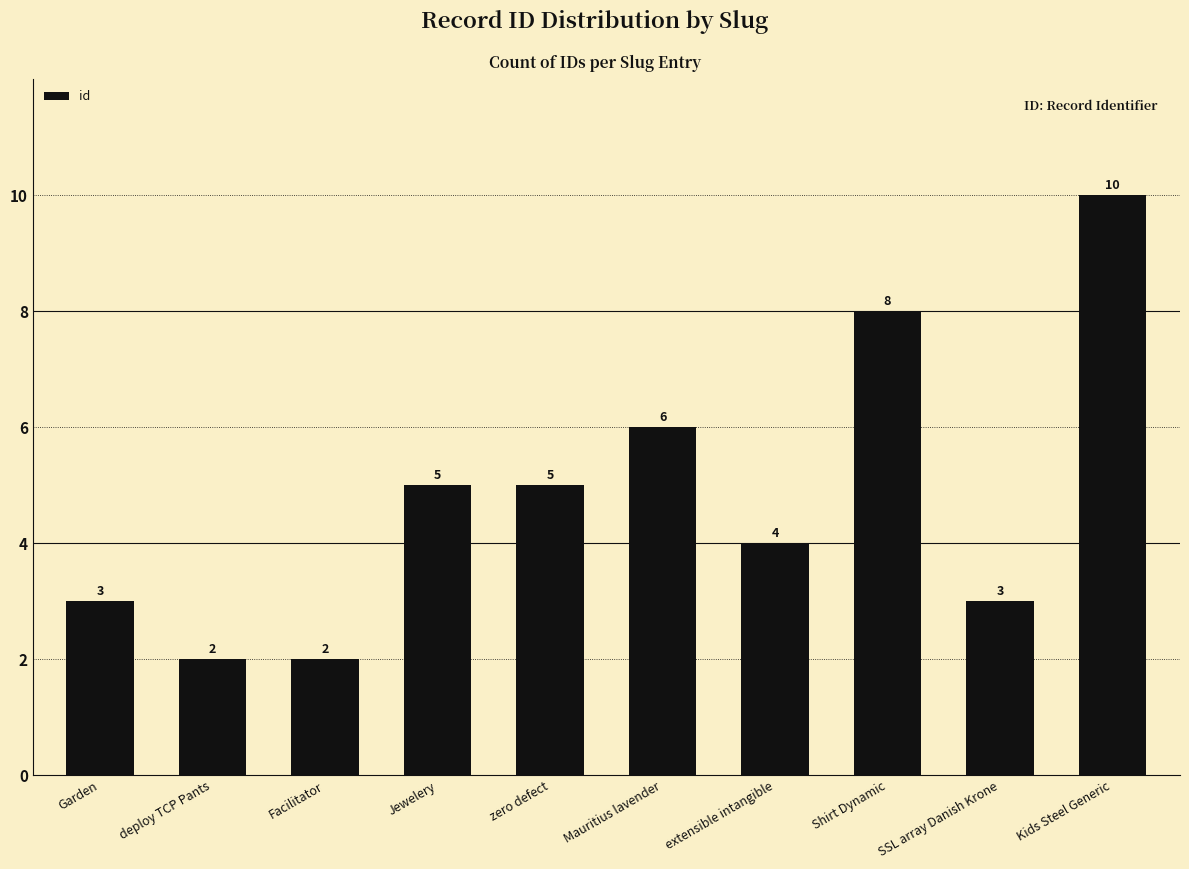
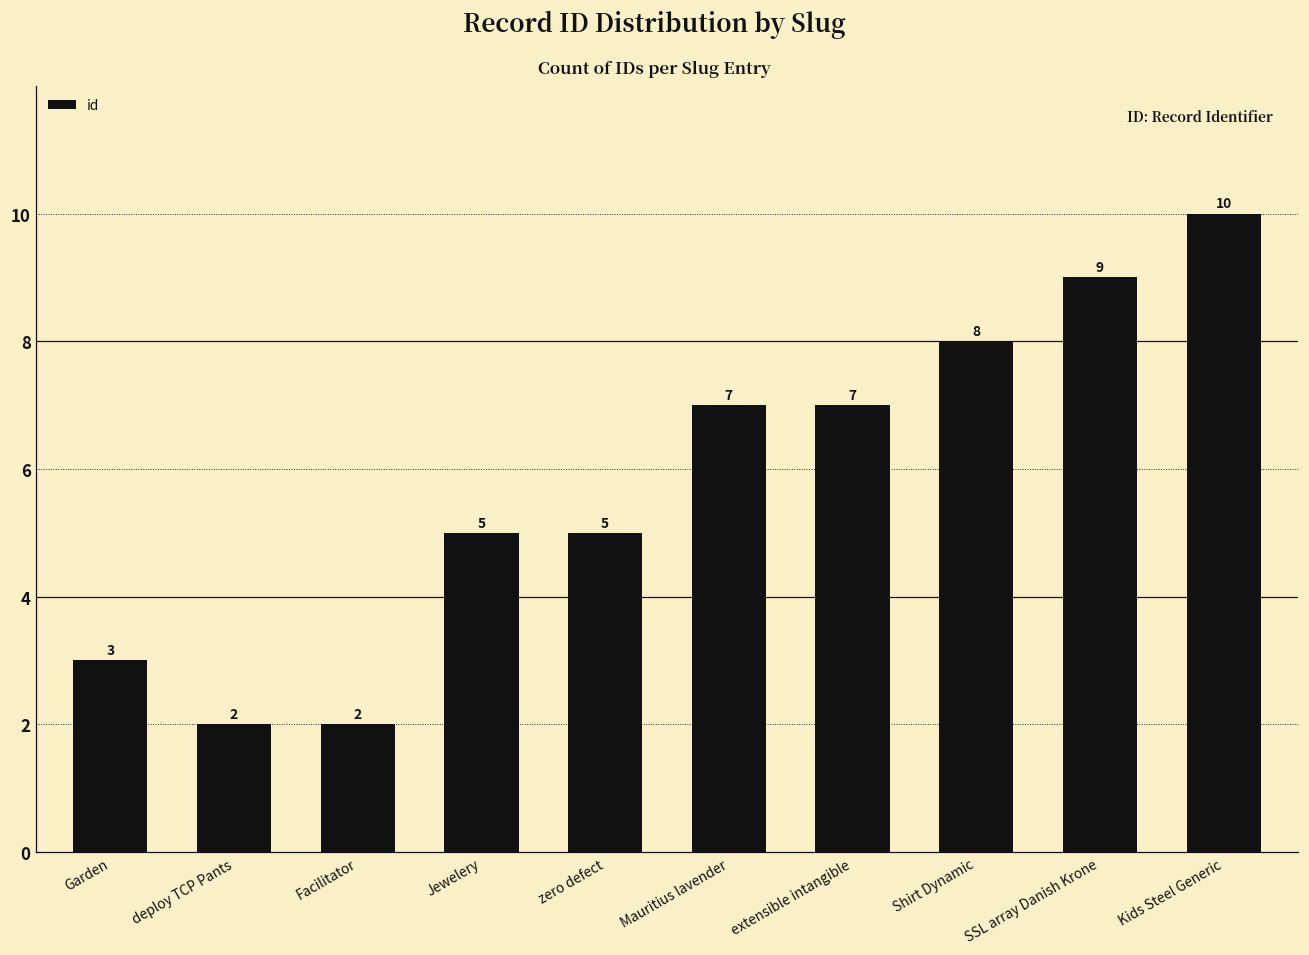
  {
    "Garden": 3,
    "deploy TCP Pants": 2,
    "Facilitator": 2,
    "Jewelery": 5,
    "zero defect": 5,
-   "Mauritius lavender": 6,
-   "extensible intangible": 4,
+   "Mauritius lavender": 7,
+   "extensible intangible": 7,
    "Shirt Dynamic": 8,
-   "SSL array Danish Krone": 3,
+   "SSL array Danish Krone": 9,
    "Kids Steel Generic": 10
  }
